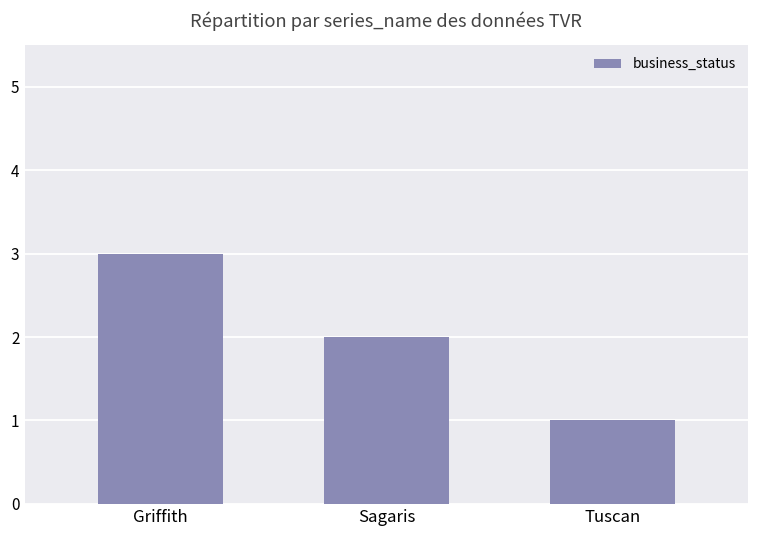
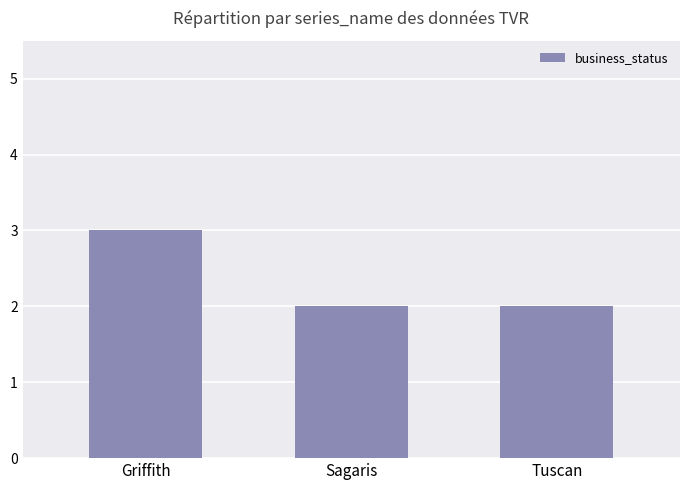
  {
    "Griffith": 3,
    "Sagaris": 2,
-   "Tuscan": 1
+   "Tuscan": 2
  }
